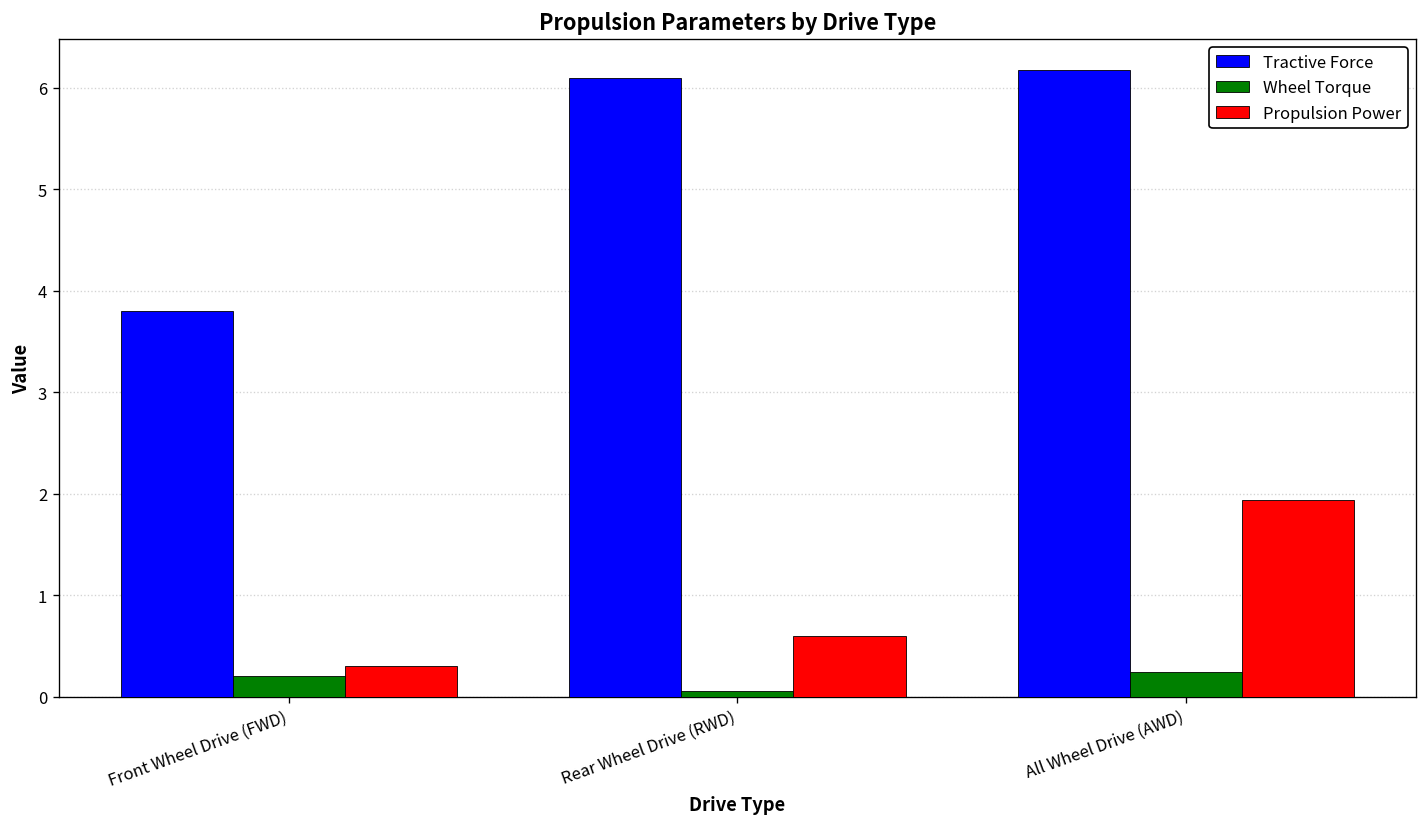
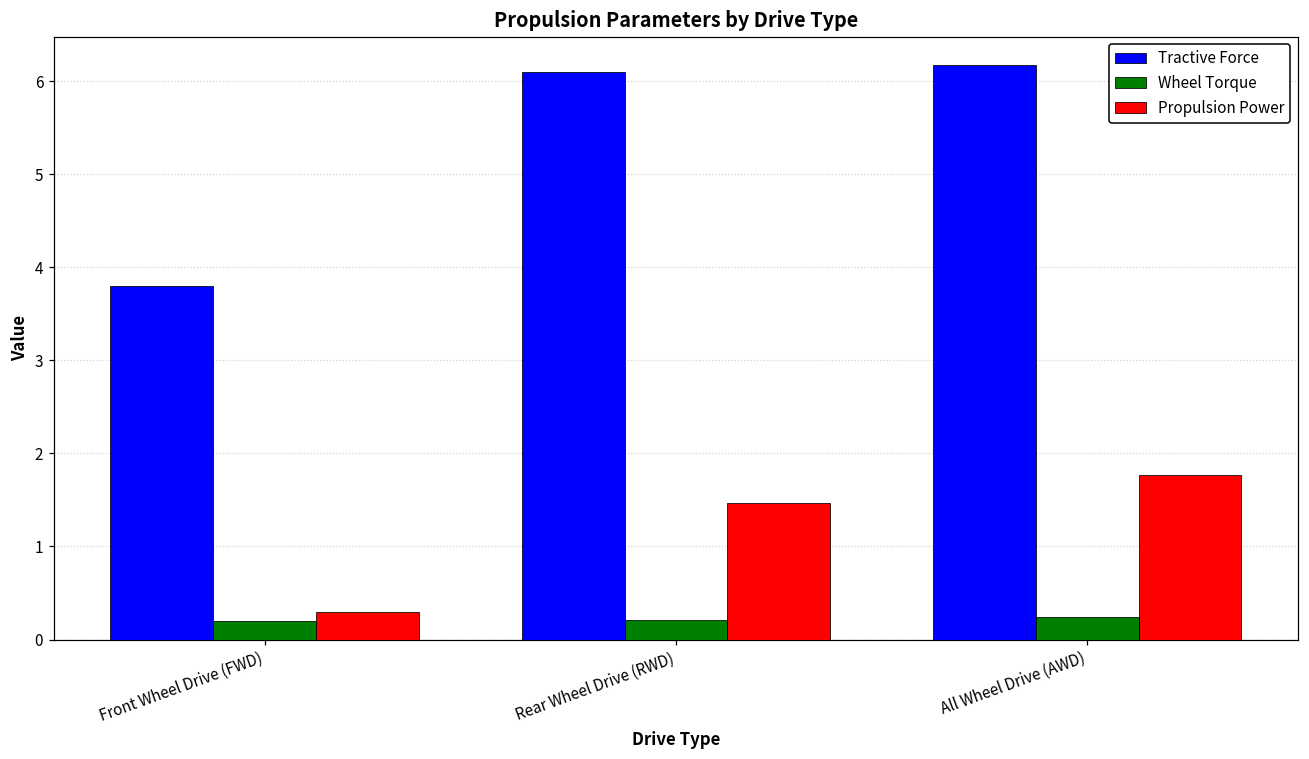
  {
    "Tractive Force": {
      "Front Wheel Drive (FWD)": 3.8,
      "Rear Wheel Drive (RWD)": 6.1,
      "All Wheel Drive (AWD)": 6.2
    },
    "Wheel Torque": {
      "Front Wheel Drive (FWD)": 0.2,
-     "Rear Wheel Drive (RWD)": 0.1,
+     "Rear Wheel Drive (RWD)": 0.2,
      "All Wheel Drive (AWD)": 0.2
    },
    "Propulsion Power": {
      "Front Wheel Drive (FWD)": 0.3,
-     "Rear Wheel Drive (RWD)": 0.6,
-     "All Wheel Drive (AWD)": 1.9
+     "Rear Wheel Drive (RWD)": 1.5,
+     "All Wheel Drive (AWD)": 1.8
    }
  }
